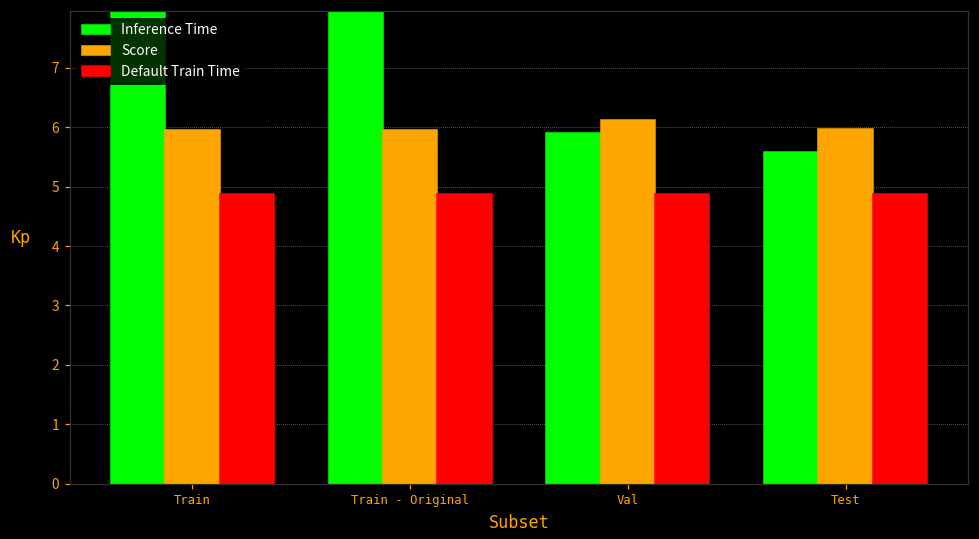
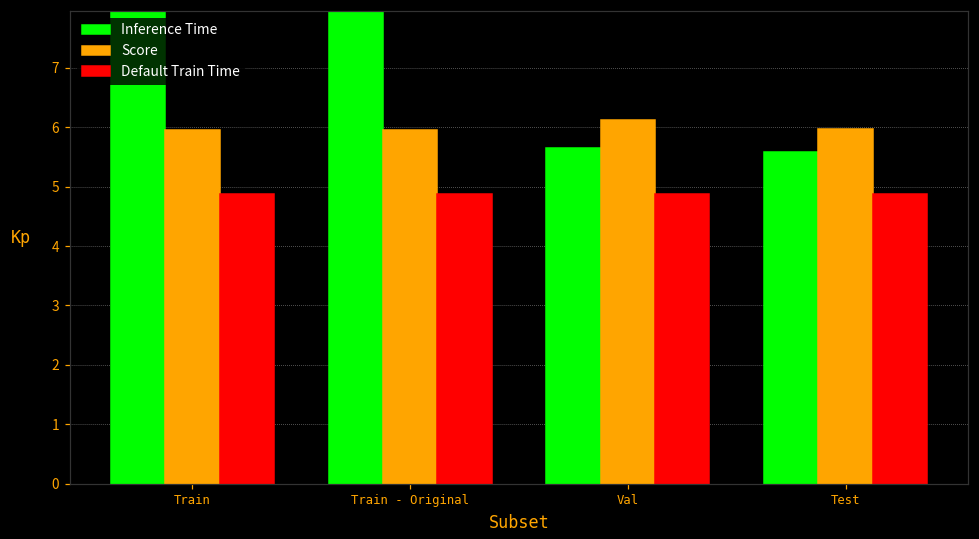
  {
    "Inference Time": {
-     "Val": 5.9,
+     "Val": 5.7,
      "Test": 5.6
    },
    "Score": {
      "Train": 6.0,
      "Train - Original": 6.0,
      "Val": 6.1,
      "Test": 6.0
    },
    "Default Train Time": {
      "Train": 4.9,
      "Train - Original": 4.9,
      "Val": 4.9,
      "Test": 4.9
    }
  }
